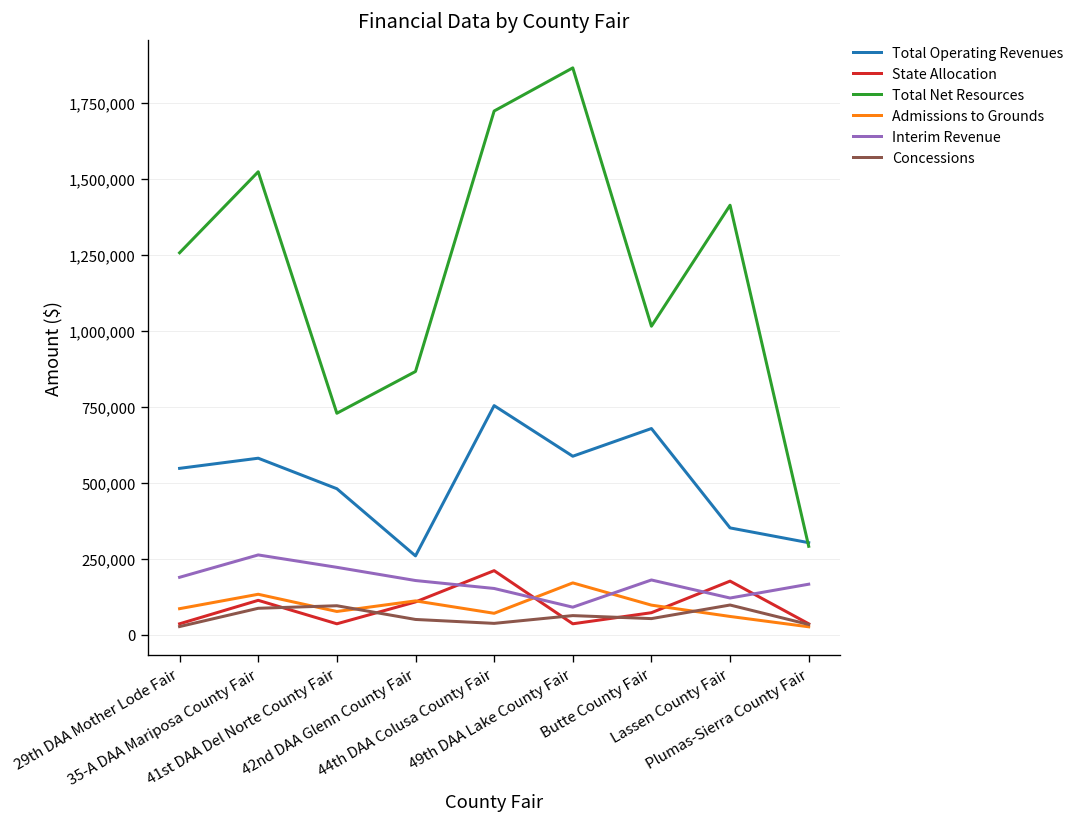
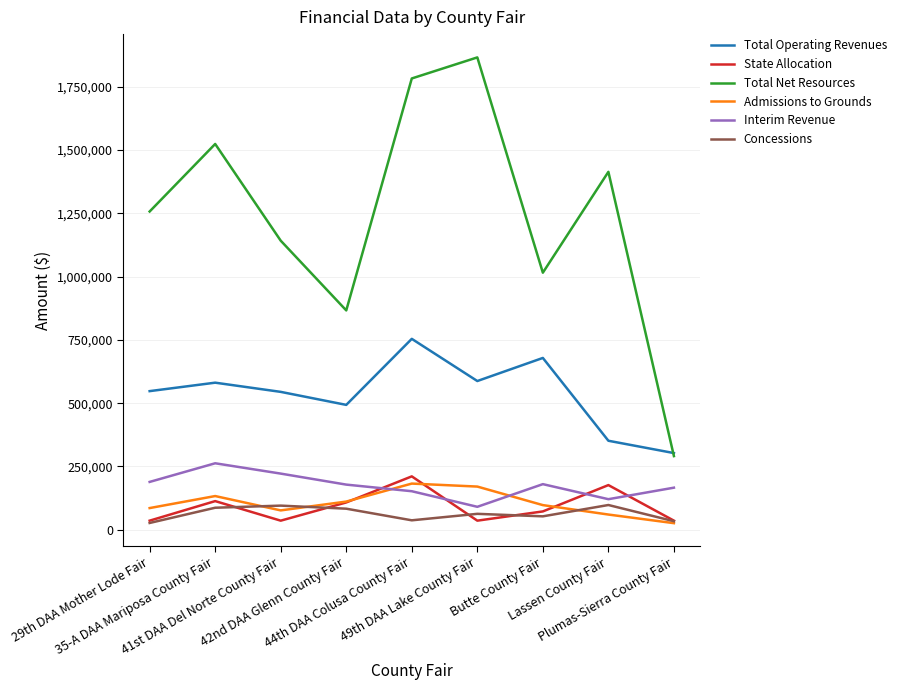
  {
    "Total Operating Revenues": {
      "29th DAA Mother Lode Fair": "550,000",
      "35-A DAA Mariposa County Fair": "580,000",
-     "41st DAA Del Norte County Fair": "480,000",
-     "42nd DAA Glenn County Fair": "260,000",
+     "41st DAA Del Norte County Fair": "540,000",
+     "42nd DAA Glenn County Fair": "490,000",
      "44th DAA Colusa County Fair": "750,000",
      "49th DAA Lake County Fair": "590,000",
      "Butte County Fair": "680,000",
      "Lassen County Fair": "350,000",
      "Plumas-Sierra County Fair": "300,000"
    },
    "State Allocation": {
      "35-A DAA Mariposa County Fair": "110,000",
      "41st DAA Del Norte County Fair": "40,000",
      "44th DAA Colusa County Fair": "210,000",
      "49th DAA Lake County Fair": "40,000",
      "Butte County Fair": "70,000",
      "Lassen County Fair": "180,000"
    },
    "Total Net Resources": {
      "29th DAA Mother Lode Fair": "1,260,000",
      "35-A DAA Mariposa County Fair": "1,520,000",
-     "41st DAA Del Norte County Fair": "730,000",
+     "41st DAA Del Norte County Fair": "1,140,000",
      "42nd DAA Glenn County Fair": "870,000",
-     "44th DAA Colusa County Fair": "1,720,000",
+     "44th DAA Colusa County Fair": "1,780,000",
      "49th DAA Lake County Fair": "1,870,000",
      "Butte County Fair": "1,020,000",
      "Lassen County Fair": "1,410,000",
      "Plumas-Sierra County Fair": "290,000"
    },
    "Admissions to Grounds": {
      "29th DAA Mother Lode Fair": "90,000",
      "35-A DAA Mariposa County Fair": "130,000",
      "41st DAA Del Norte County Fair": "80,000",
-     "44th DAA Colusa County Fair": "70,000",
+     "44th DAA Colusa County Fair": "180,000",
      "49th DAA Lake County Fair": "170,000",
      "Butte County Fair": "100,000",
      "Lassen County Fair": "60,000"
    },
    "Interim Revenue": {
      "29th DAA Mother Lode Fair": "190,000",
      "35-A DAA Mariposa County Fair": "260,000",
      "41st DAA Del Norte County Fair": "220,000",
      "42nd DAA Glenn County Fair": "180,000",
      "44th DAA Colusa County Fair": "150,000",
      "49th DAA Lake County Fair": "90,000",
      "Butte County Fair": "180,000",
      "Lassen County Fair": "120,000",
      "Plumas-Sierra County Fair": "170,000"
    },
    "Concessions": {
      "35-A DAA Mariposa County Fair": "90,000",
      "41st DAA Del Norte County Fair": "100,000",
-     "42nd DAA Glenn County Fair": "50,000",
+     "42nd DAA Glenn County Fair": "80,000",
      "44th DAA Colusa County Fair": "40,000",
      "49th DAA Lake County Fair": "60,000",
      "Butte County Fair": "50,000",
      "Lassen County Fair": "100,000"
    }
  }
